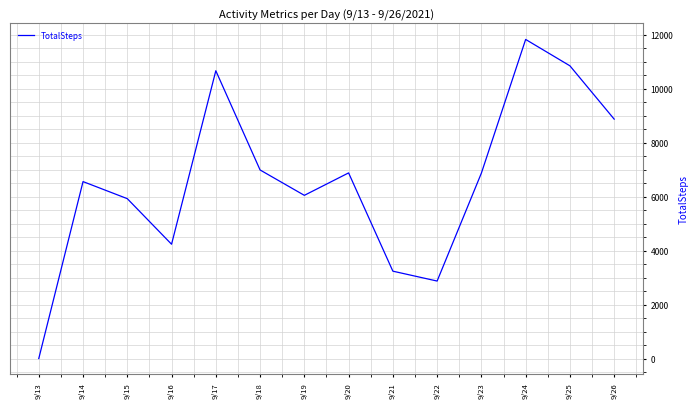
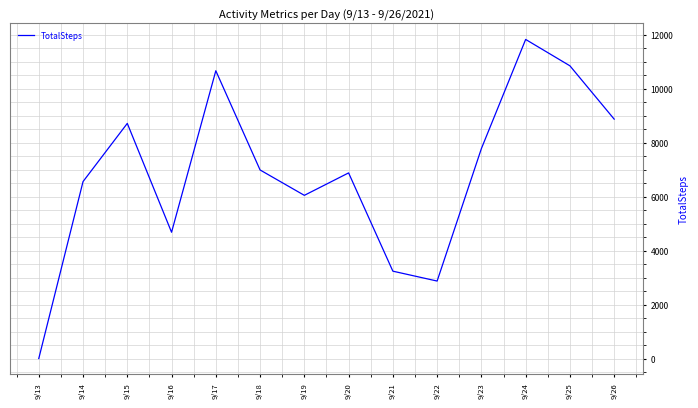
  {
    "9/13": 0,
    "9/14": 6600,
-   "9/15": 5900,
-   "9/16": 4200,
+   "9/15": 8700,
+   "9/16": 4700,
    "9/17": 10700,
    "9/18": 7000,
    "9/19": 6000,
    "9/20": 6900,
    "9/21": 3200,
    "9/22": 2900,
-   "9/23": 6900,
+   "9/23": 7800,
    "9/24": 11800,
    "9/25": 10800,
    "9/26": 8900
  }
